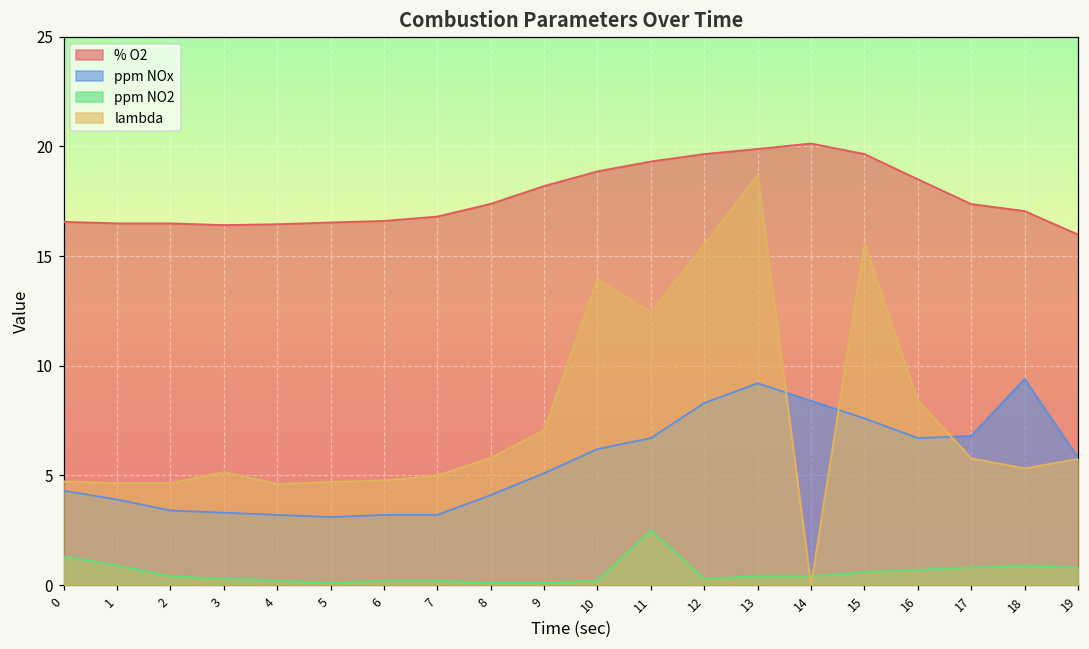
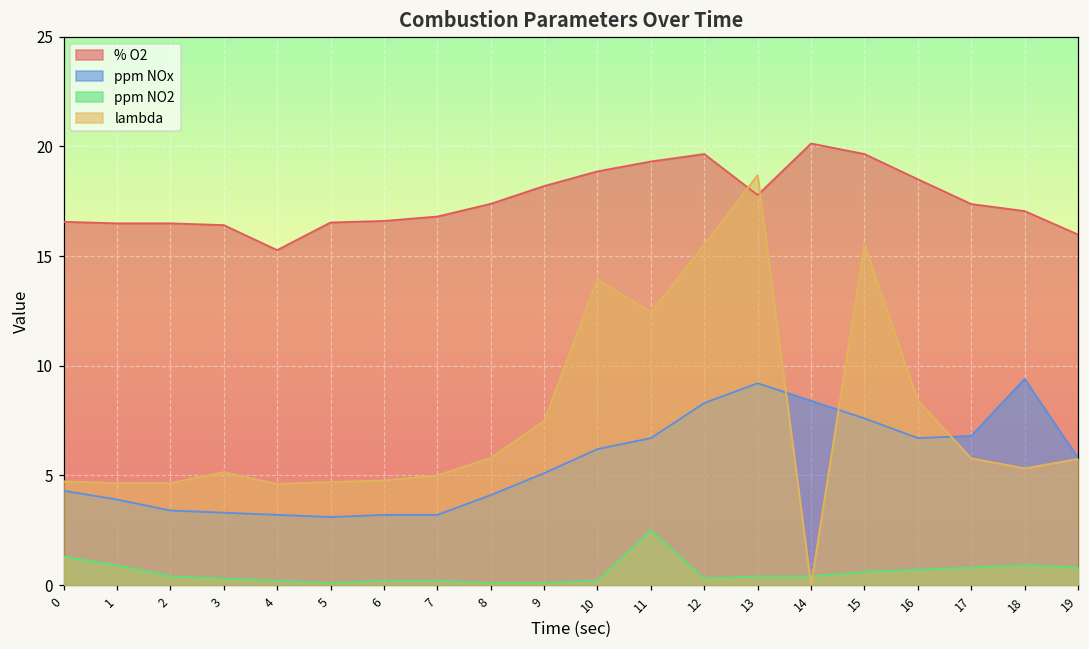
  {
    "% O2": {
      "0": 16.6,
      "1": 16.5,
      "2": 16.5,
      "3": 16.4,
-     "4": 16.5,
+     "4": 15.3,
      "5": 16.5,
      "6": 16.6,
      "7": 16.8,
      "8": 17.4,
      "9": 18.2,
      "10": 18.9,
      "11": 19.3,
      "12": 19.7,
-     "13": 19.9,
+     "13": 17.8,
      "14": 20.1,
      "15": 19.7,
      "16": 18.5,
      "17": 17.4,
      "18": 17.1,
      "19": 16.0
    },
    "ppm NOx": {
      "0": 4.3,
      "1": 3.9,
      "2": 3.4,
      "3": 3.3,
      "4": 3.2,
      "5": 3.1,
      "6": 3.2,
      "7": 3.2,
      "8": 4.1,
      "9": 5.1,
      "10": 6.2,
      "11": 6.7,
      "12": 8.3,
      "13": 9.2,
      "14": 8.4,
      "15": 7.6,
      "16": 6.7,
      "17": 6.8,
      "18": 9.4
    },
    "ppm NO2": {
      "0": 1.3,
      "1": 0.9,
      "2": 0.4,
      "3": 0.3,
      "4": 0.2,
      "5": 0.1,
      "6": 0.2,
      "7": 0.2,
      "8": 0.1,
      "9": 0.1,
      "10": 0.2,
      "11": 2.5,
      "12": 0.3,
      "13": 0.4,
      "14": 0.4,
      "15": 0.6,
      "16": 0.7,
      "17": 0.8,
      "18": 0.9,
      "19": 0.8
    },
    "lambda": {
      "0": 4.7,
      "1": 4.7,
      "2": 4.7,
      "3": 5.2,
      "4": 4.6,
      "5": 4.7,
      "6": 4.8,
      "7": 5.0,
      "8": 5.8,
-     "9": 7.1,
+     "9": 7.5,
      "10": 13.9,
      "11": 12.4,
      "12": 15.5,
      "13": 18.7,
      "14": 0.0,
      "15": 15.5,
      "16": 8.4,
      "17": 5.8,
      "18": 5.3
    }
  }
